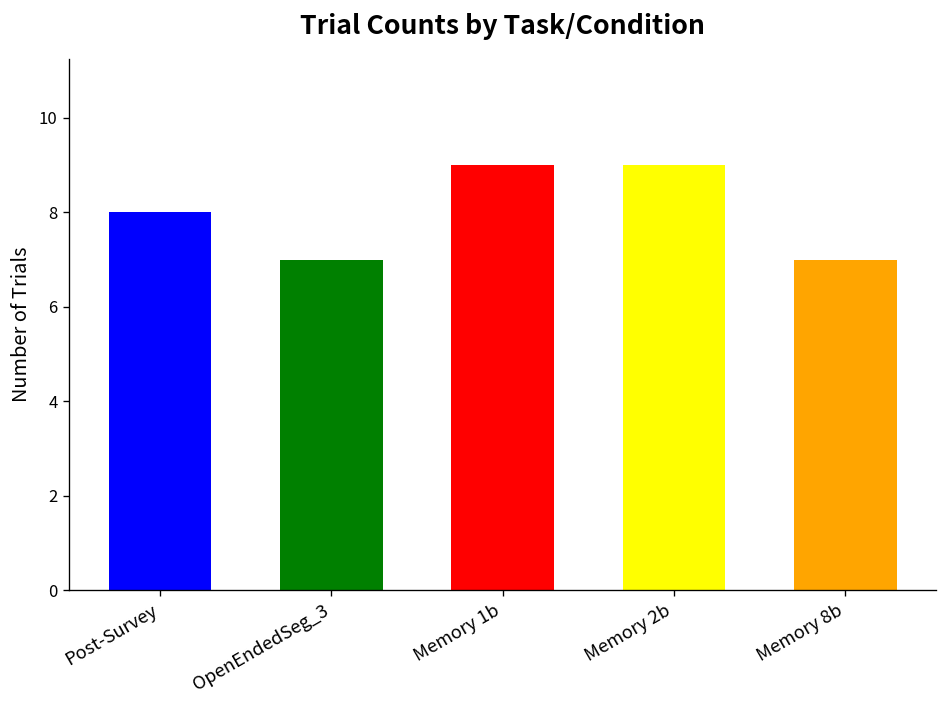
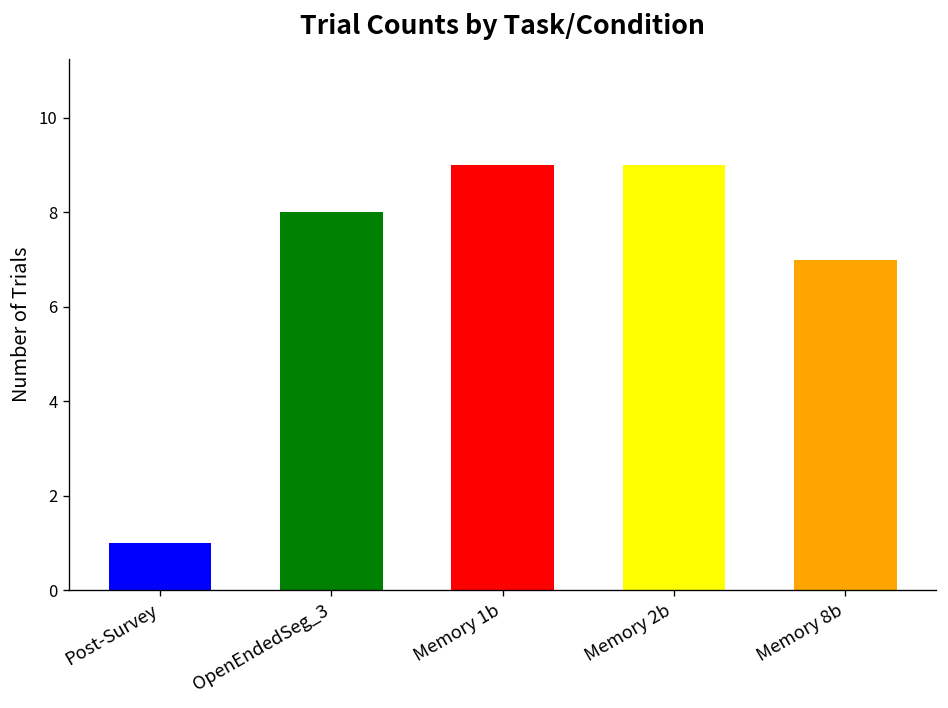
  {
-   "Post-Survey": 8,
-   "OpenEndedSeg_3": 7,
+   "Post-Survey": 1,
+   "OpenEndedSeg_3": 8,
    "Memory 1b": 9,
    "Memory 2b": 9,
    "Memory 8b": 7
  }
